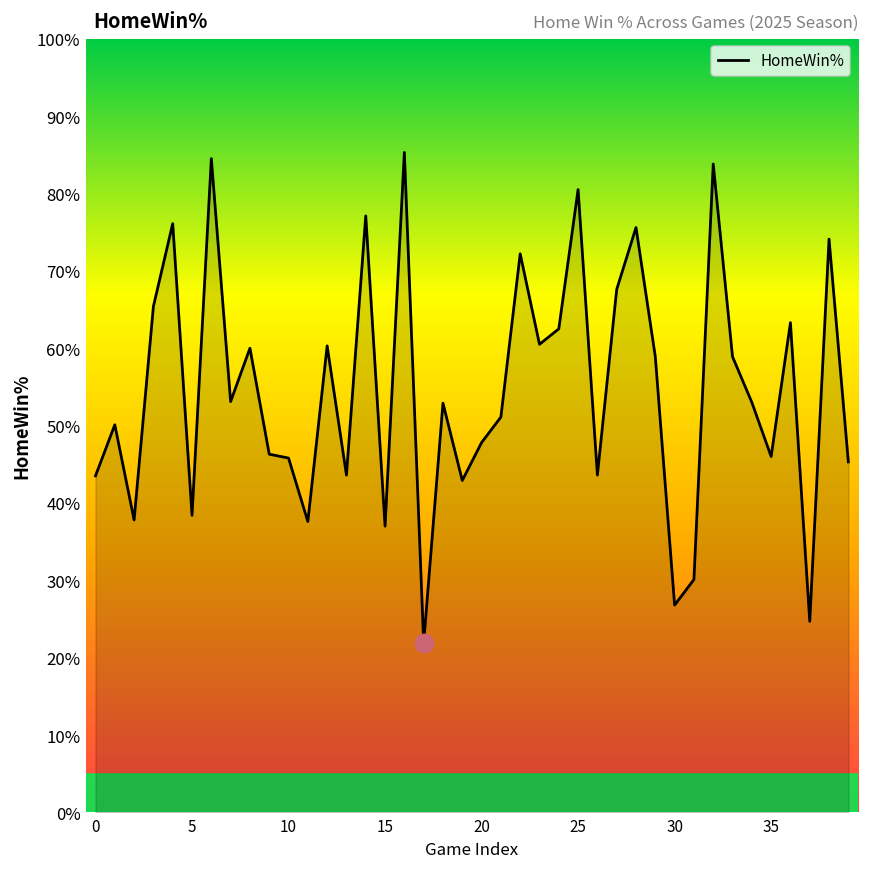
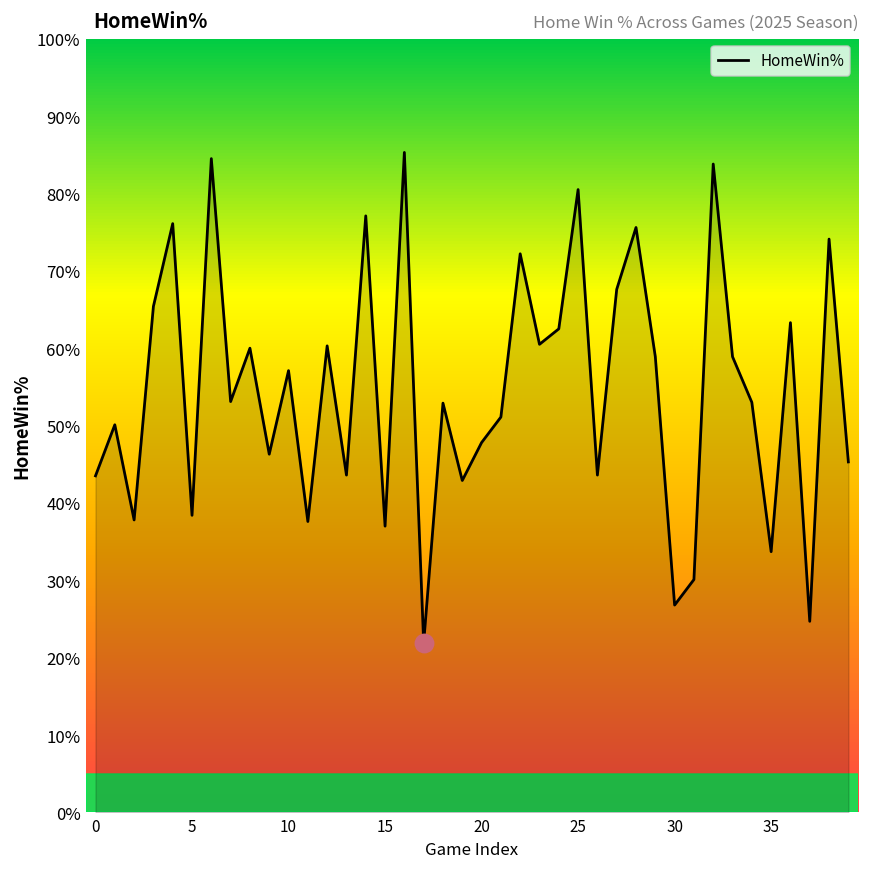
  {
    "HomeWin%": {
      "0": "44%",
      "5": "38%",
-     "10": "46%",
+     "10": "57%",
      "15": "37%",
      "20": "48%",
      "25": "81%",
      "30": "27%",
-     "35": "46%"
+     "35": "34%"
    }
  }
